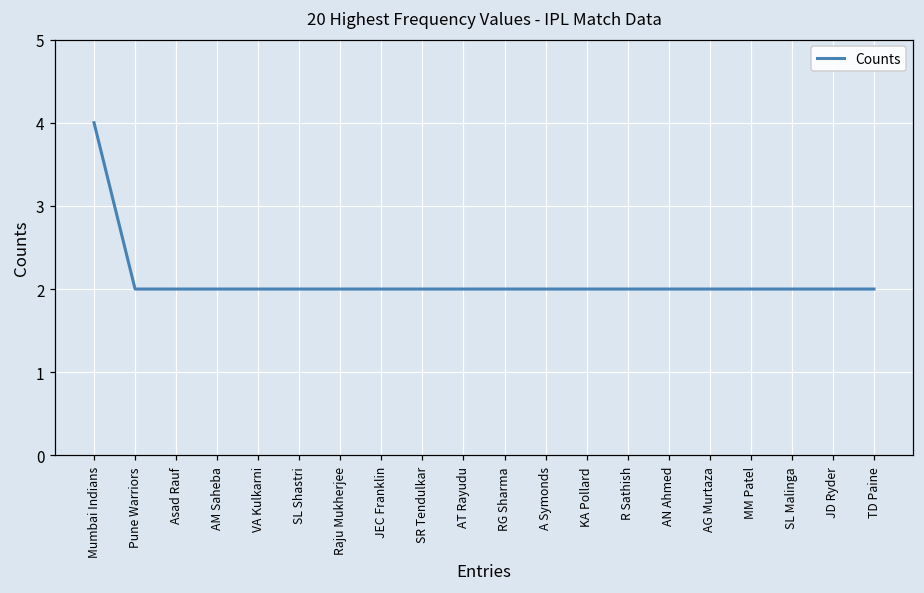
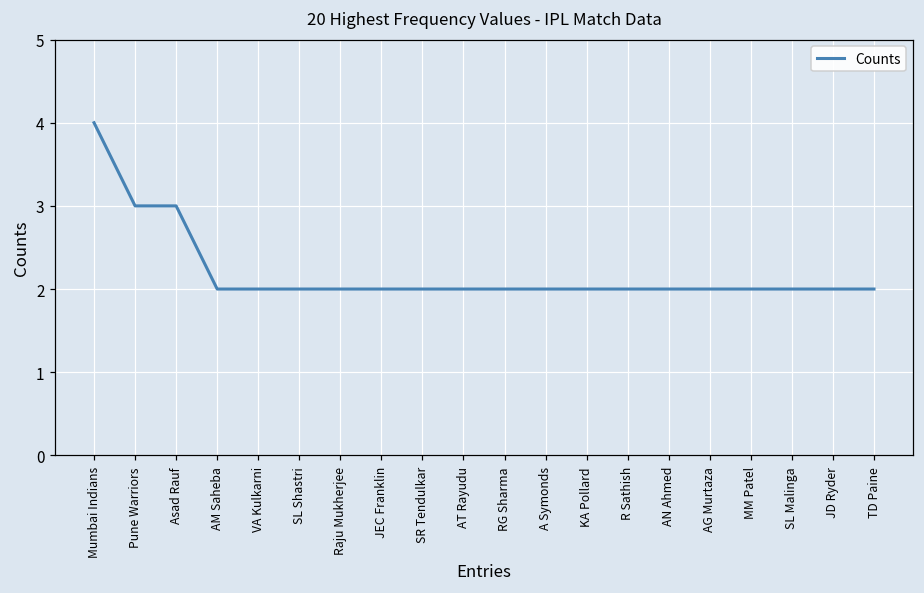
  {
    "Mumbai Indians": 4,
-   "Pune Warriors": 2,
-   "Asad Rauf": 2,
+   "Pune Warriors": 3,
+   "Asad Rauf": 3,
    "AM Saheba": 2,
    "VA Kulkarni": 2,
    "SL Shastri": 2,
    "Raju Mukherjee": 2,
    "JEC Franklin": 2,
    "SR Tendulkar": 2,
    "AT Rayudu": 2,
    "RG Sharma": 2,
    "A Symonds": 2,
    "KA Pollard": 2,
    "R Sathish": 2,
    "AN Ahmed": 2,
    "AG Murtaza": 2,
    "MM Patel": 2,
    "SL Malinga": 2,
    "JD Ryder": 2,
    "TD Paine": 2
  }
